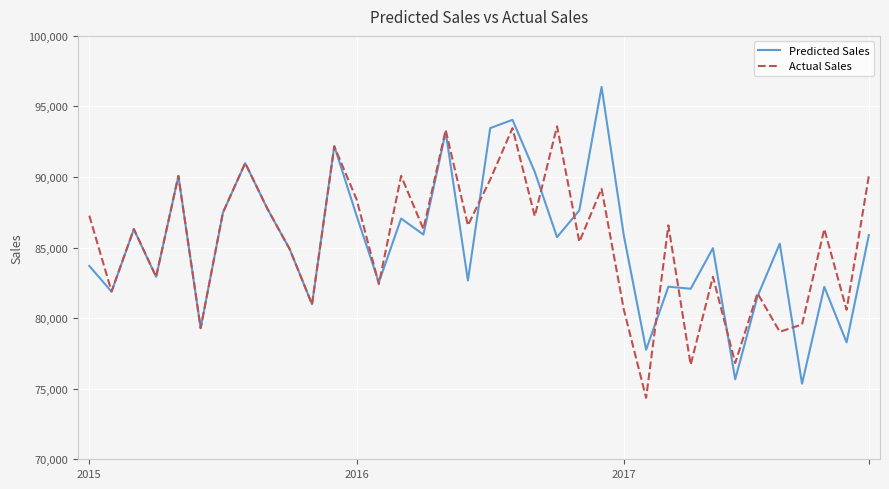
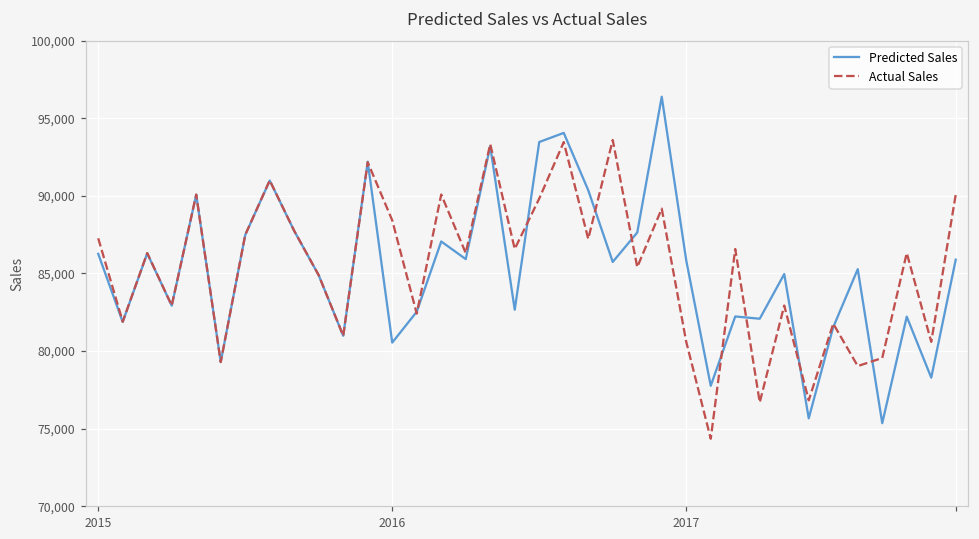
  {
    "Predicted Sales": {
-     "2015": "83,700",
-     "2016": "87,300",
+     "2015": "86,300",
+     "2016": "80,500",
      "2017": "85,800"
    },
    "Actual Sales": {
      "2015": "87,300",
      "2016": "88,400",
      "2017": "80,600"
    }
  }
